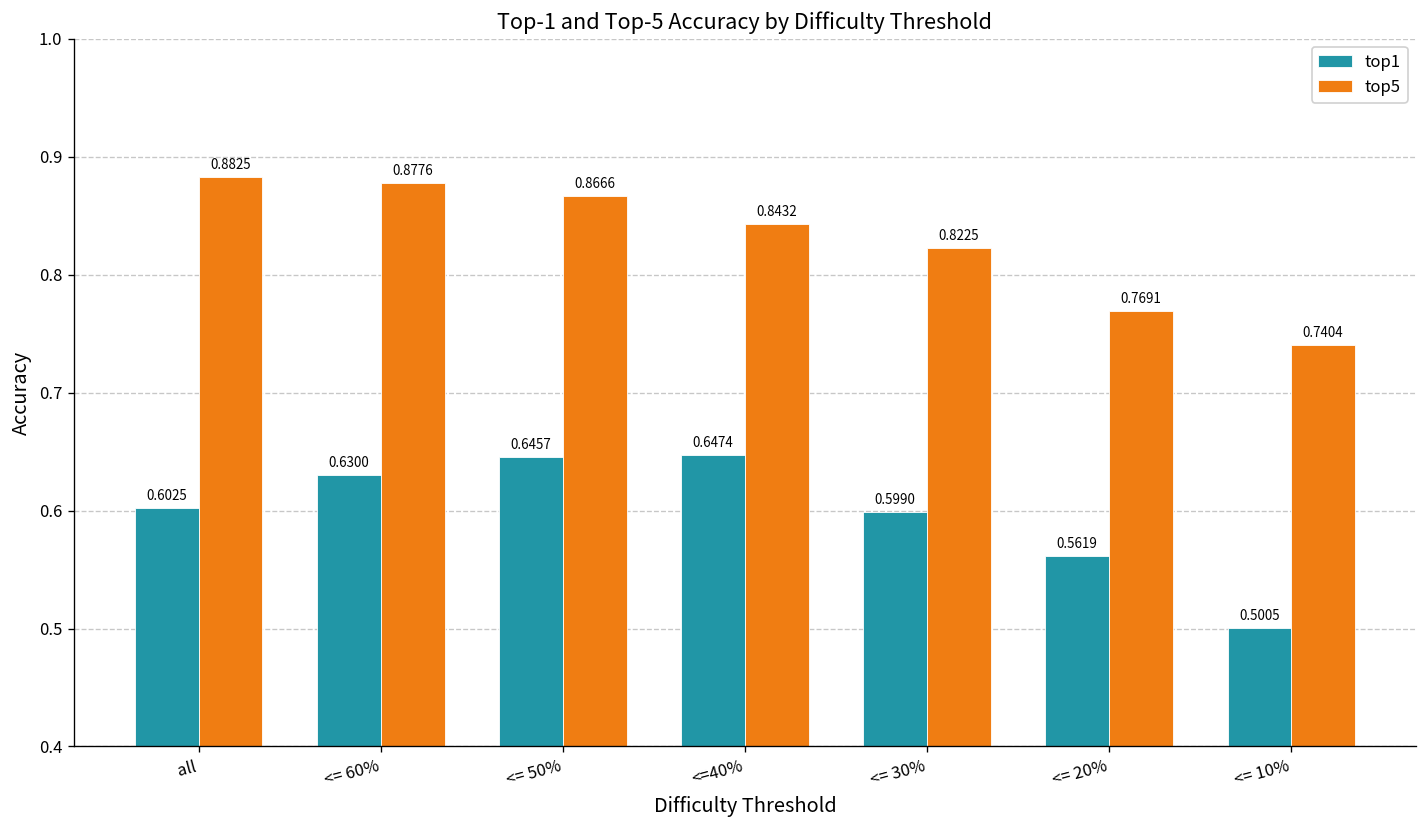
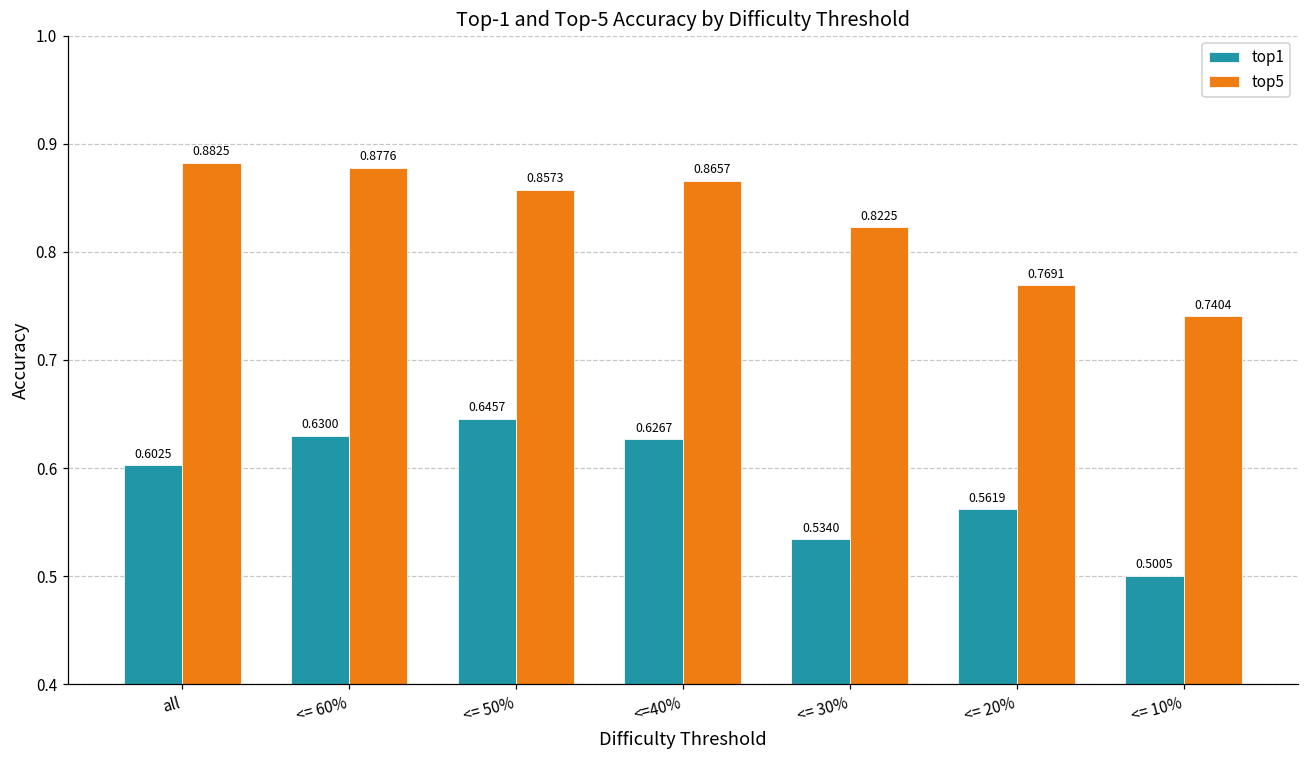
  {
    "top1": {
      "all": 0.6025,
      "<= 60%": 0.6300,
      "<= 50%": 0.6457,
-     "<=40%": 0.6474,
-     "<= 30%": 0.5990,
+     "<=40%": 0.6267,
+     "<= 30%": 0.5340,
      "<= 20%": 0.5619,
      "<= 10%": 0.5005
    },
    "top5": {
      "all": 0.8825,
      "<= 60%": 0.8776,
-     "<= 50%": 0.8666,
-     "<=40%": 0.8432,
+     "<= 50%": 0.8573,
+     "<=40%": 0.8657,
      "<= 30%": 0.8225,
      "<= 20%": 0.7691,
      "<= 10%": 0.7404
    }
  }
